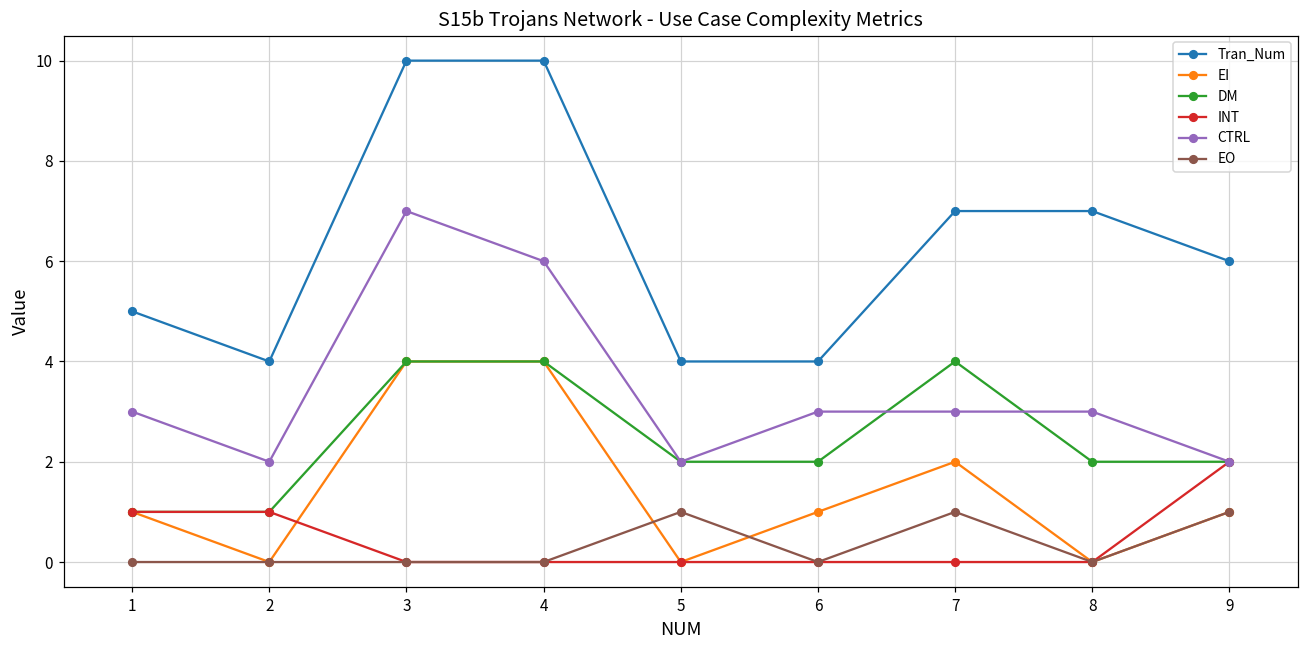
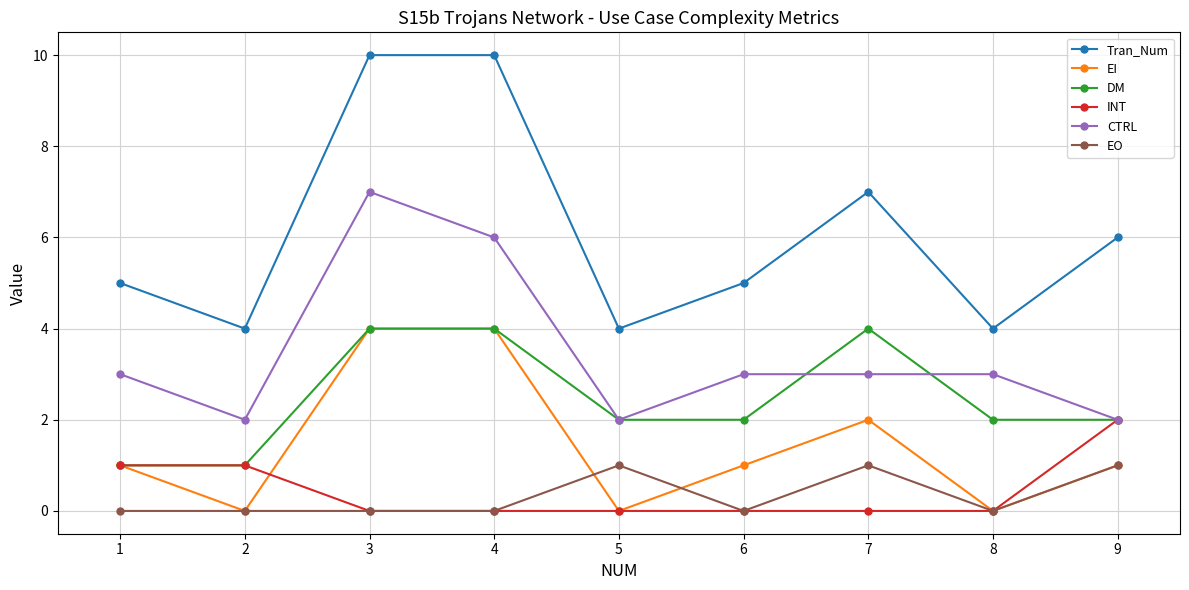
  {
    "Tran_Num": {
      "1": 5,
      "2": 4,
      "3": 10,
      "4": 10,
      "5": 4,
-     "6": 4,
+     "6": 5,
      "7": 7,
-     "8": 7,
+     "8": 4,
      "9": 6
    },
    "EI": {
      "6": 1,
      "7": 2
    },
    "DM": {
      "6": 2,
      "7": 4,
      "8": 2
    },
    "INT": {
      "7": 0
    },
    "CTRL": {
      "1": 3,
      "2": 2,
      "3": 7,
      "4": 6,
      "6": 3,
      "7": 3,
      "8": 3
    },
    "EO": {
      "1": 0,
      "5": 1,
      "7": 1
    }
  }
